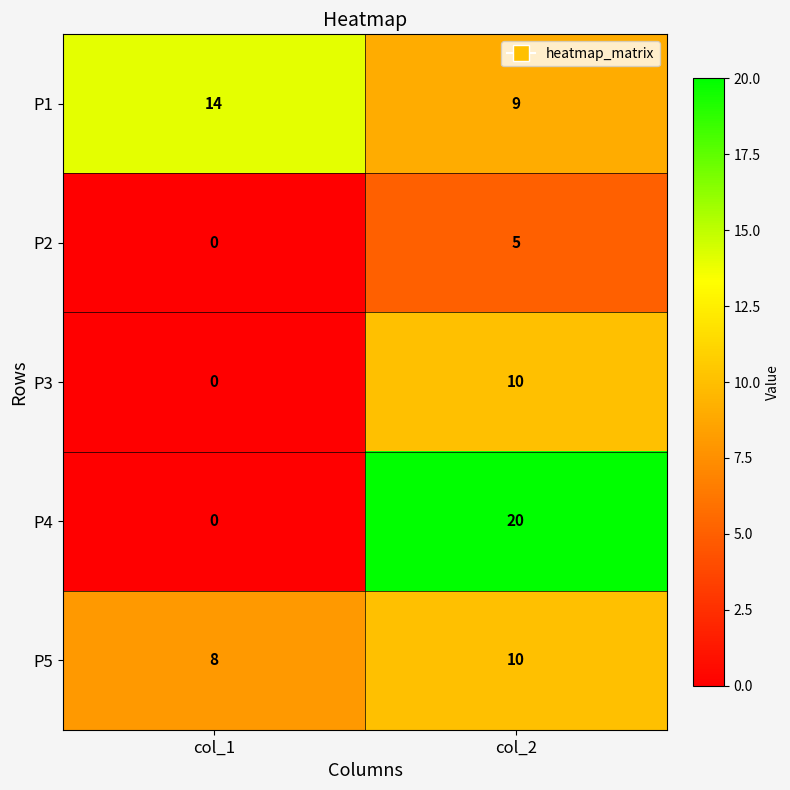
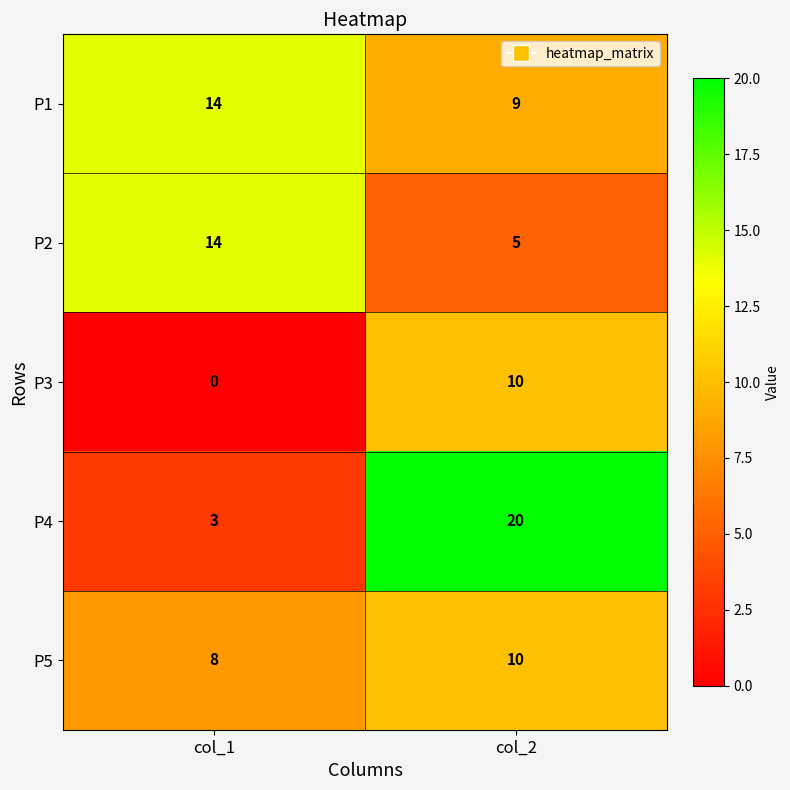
  {
    "P1": {
      "col_1": 14,
      "col_2": 9
    },
    "P2": {
-     "col_1": 0,
+     "col_1": 14,
      "col_2": 5
    },
    "P3": {
      "col_1": 0,
      "col_2": 10
    },
    "P4": {
-     "col_1": 0,
+     "col_1": 3,
      "col_2": 20
    },
    "P5": {
      "col_1": 8,
      "col_2": 10
    }
  }
